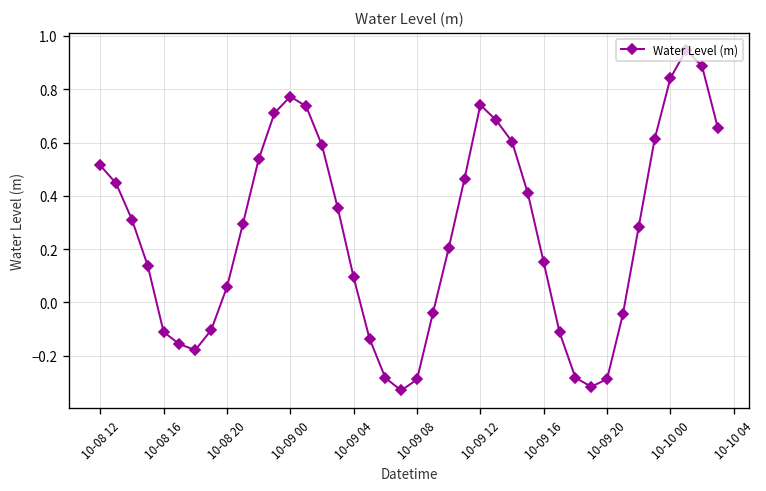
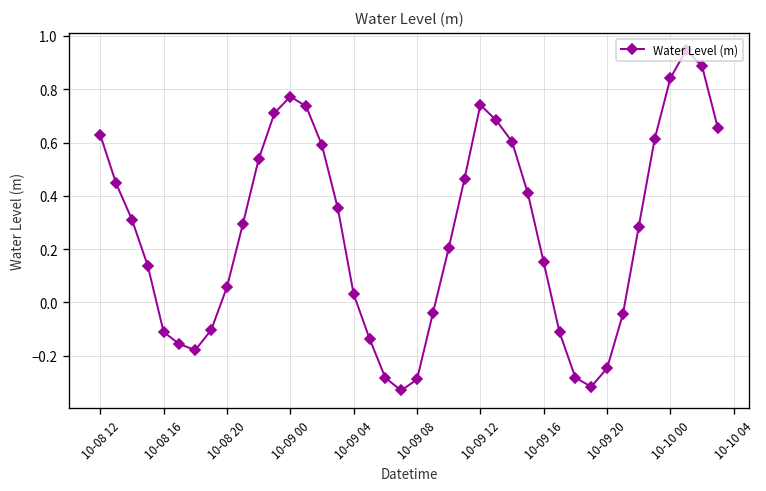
  {
-   "10-08 12": 0.51,
+   "10-08 12": 0.63,
    "10-08 16": -0.11,
    "10-08 20": 0.06,
    "10-09 00": 0.77,
-   "10-09 04": 0.09,
+   "10-09 04": 0.03,
    "10-09 08": -0.29,
    "10-09 12": 0.74,
    "10-09 16": 0.15,
-   "10-09 20": -0.29,
+   "10-09 20": -0.25,
    "10-10 00": 0.84
  }
